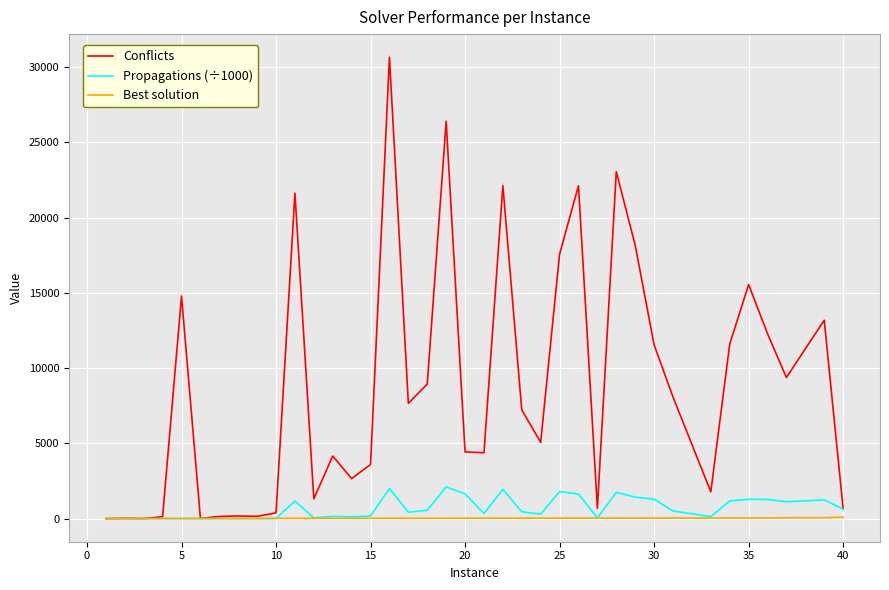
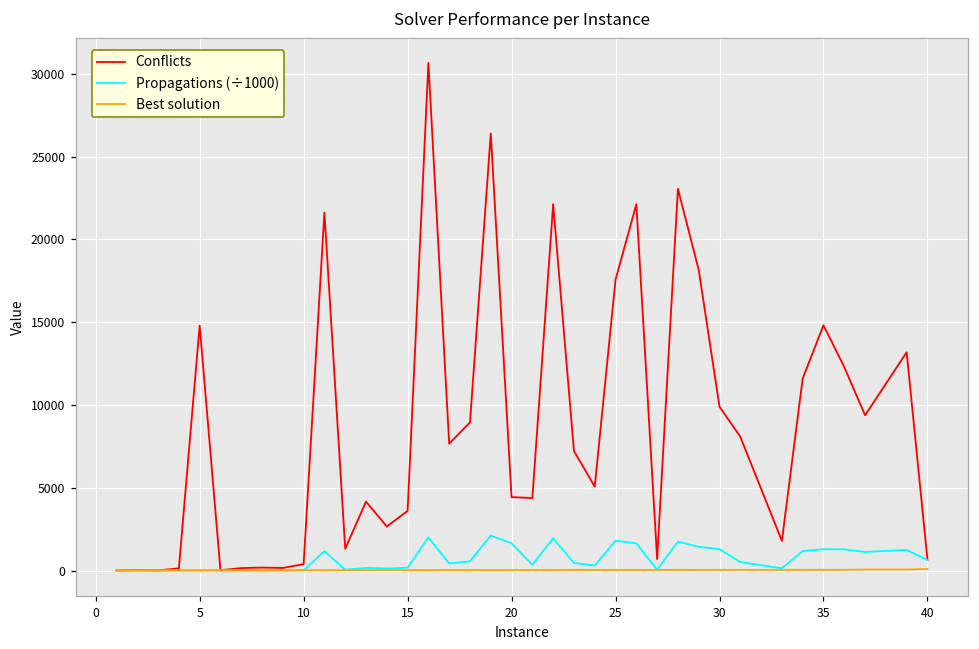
  {
    "Conflicts": {
      "5": 14800,
      "10": 400,
      "15": 3600,
      "20": 4400,
      "25": 17600,
-     "30": 11500,
-     "35": 15500
+     "30": 9900,
+     "35": 14800
    },
    "Propagations (÷1000)": {
      "20": 1600,
      "25": 1800,
      "30": 1300,
      "35": 1300
    },
    "Best solution": {
      "20": 0,
      "25": 0,
      "30": 0,
      "35": 0,
      "40": 100
    }
  }
